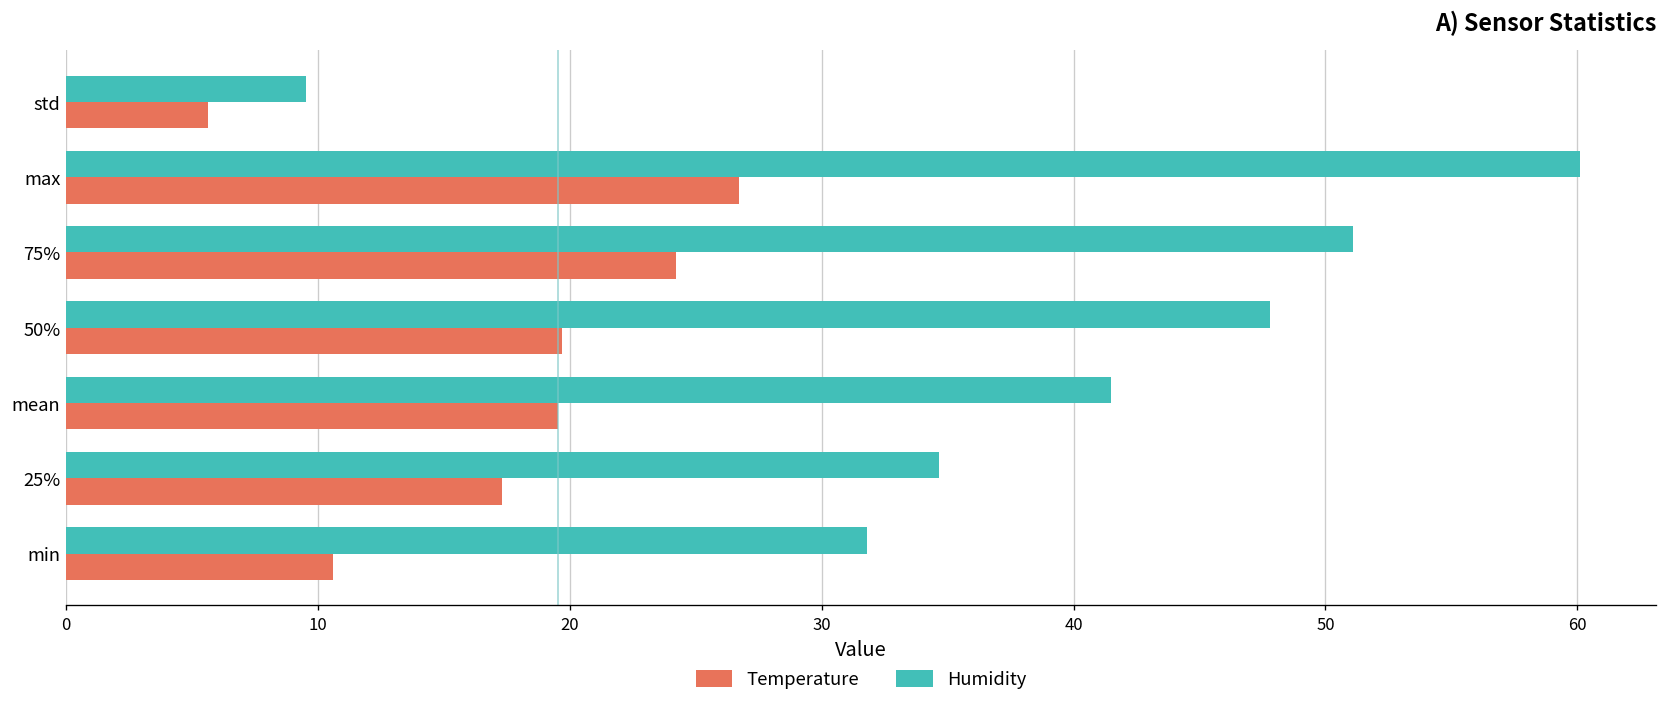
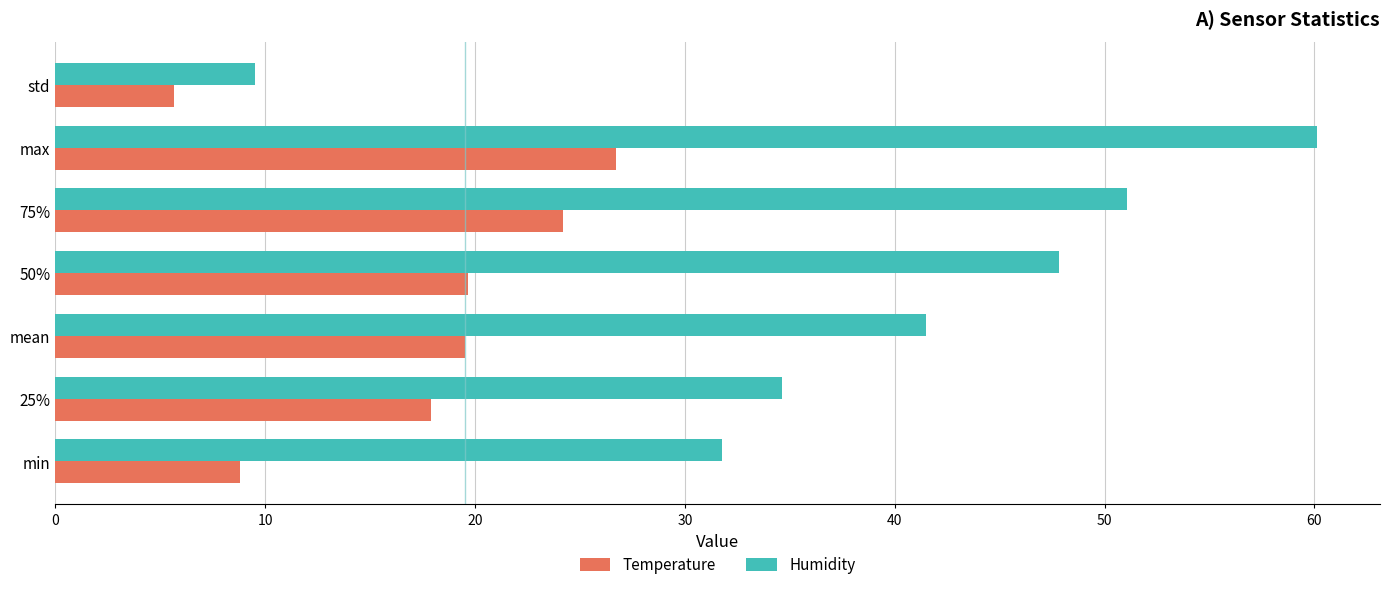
  {
    "Temperature": {
      "std": 5.6,
      "max": 26.7,
      "75%": 24.2,
      "50%": 19.7,
      "mean": 19.5,
-     "25%": 17.3,
-     "min": 10.6
+     "25%": 17.9,
+     "min": 8.8
    },
    "Humidity": {
      "std": 9.5,
      "max": 60.1,
      "75%": 51.1,
      "50%": 47.8,
      "mean": 41.5,
      "25%": 34.7,
      "min": 31.8
    }
  }
